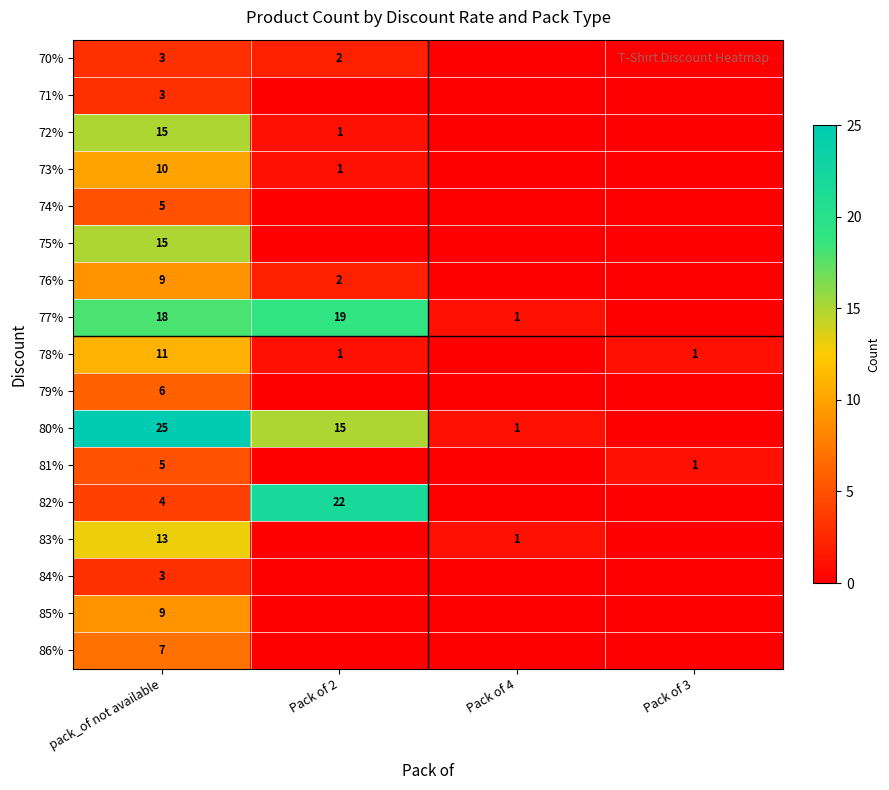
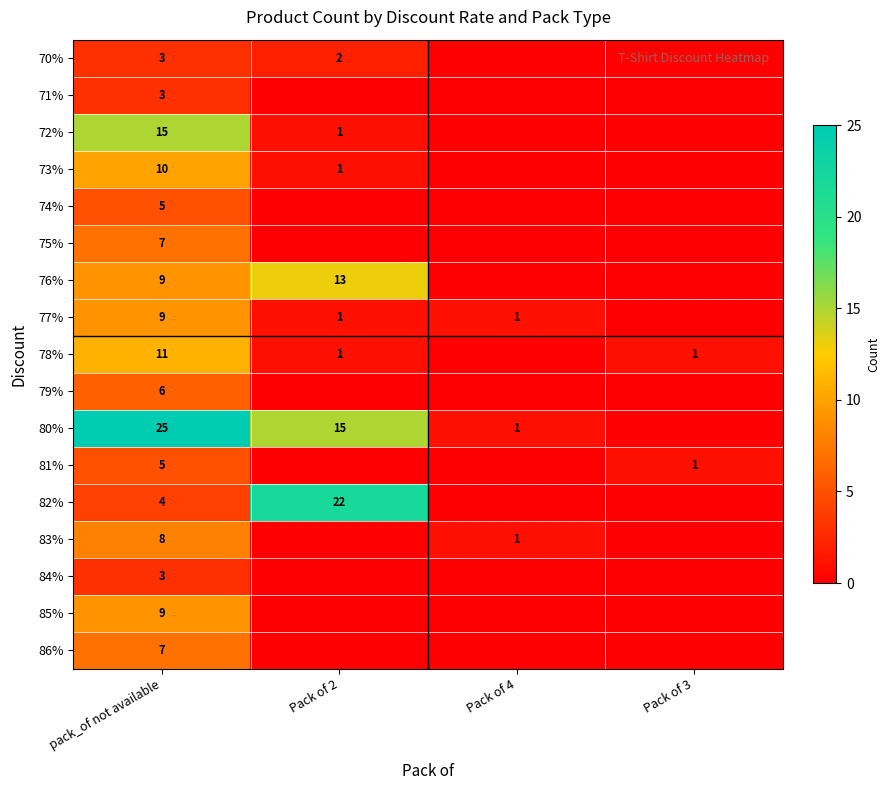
  {
    "70%": {
      "pack_of not available": 3,
      "Pack of 2": 2
    },
    "71%": {
      "pack_of not available": 3
    },
    "72%": {
      "pack_of not available": 15,
      "Pack of 2": 1
    },
    "73%": {
      "pack_of not available": 10,
      "Pack of 2": 1
    },
    "74%": {
      "pack_of not available": 5
    },
    "75%": {
-     "pack_of not available": 15
+     "pack_of not available": 7
    },
    "76%": {
      "pack_of not available": 9,
-     "Pack of 2": 2
+     "Pack of 2": 13
    },
    "77%": {
-     "pack_of not available": 18,
-     "Pack of 2": 19,
+     "pack_of not available": 9,
+     "Pack of 2": 1,
      "Pack of 4": 1
    },
    "78%": {
      "pack_of not available": 11,
      "Pack of 2": 1,
      "Pack of 3": 1
    },
    "79%": {
      "pack_of not available": 6
    },
    "80%": {
      "pack_of not available": 25,
      "Pack of 2": 15,
      "Pack of 4": 1
    },
    "81%": {
      "pack_of not available": 5,
      "Pack of 3": 1
    },
    "82%": {
      "pack_of not available": 4,
      "Pack of 2": 22
    },
    "83%": {
-     "pack_of not available": 13,
+     "pack_of not available": 8,
      "Pack of 4": 1
    },
    "84%": {
      "pack_of not available": 3
    },
    "85%": {
      "pack_of not available": 9
    },
    "86%": {
      "pack_of not available": 7
    }
  }
